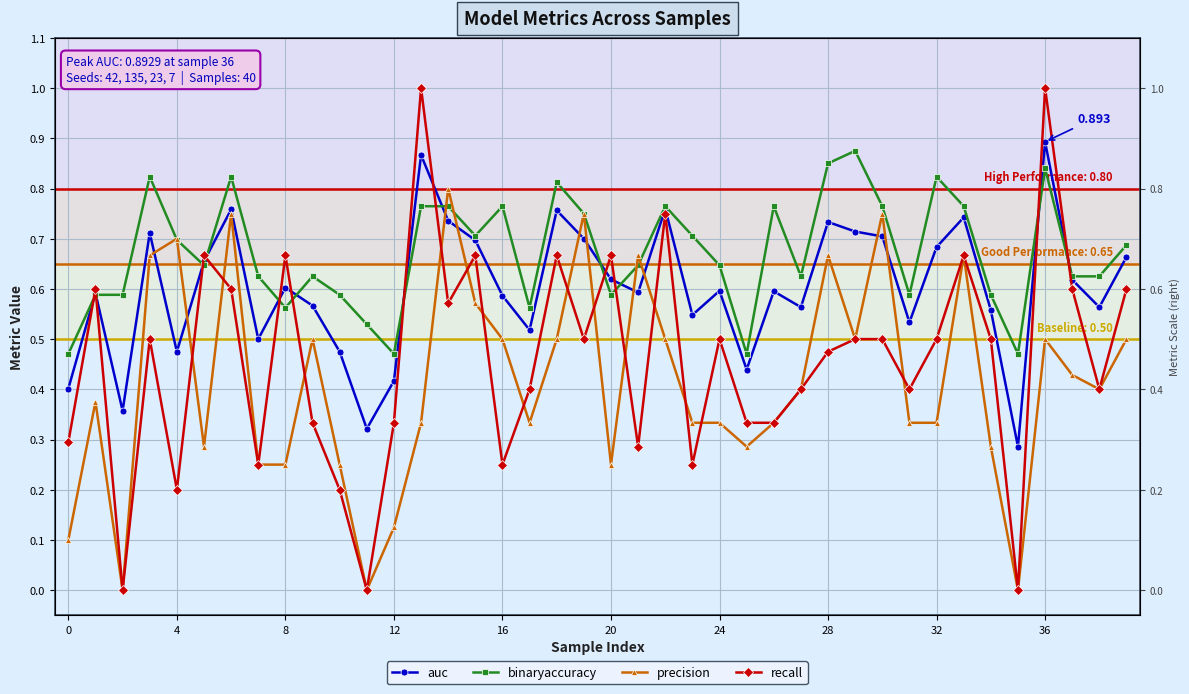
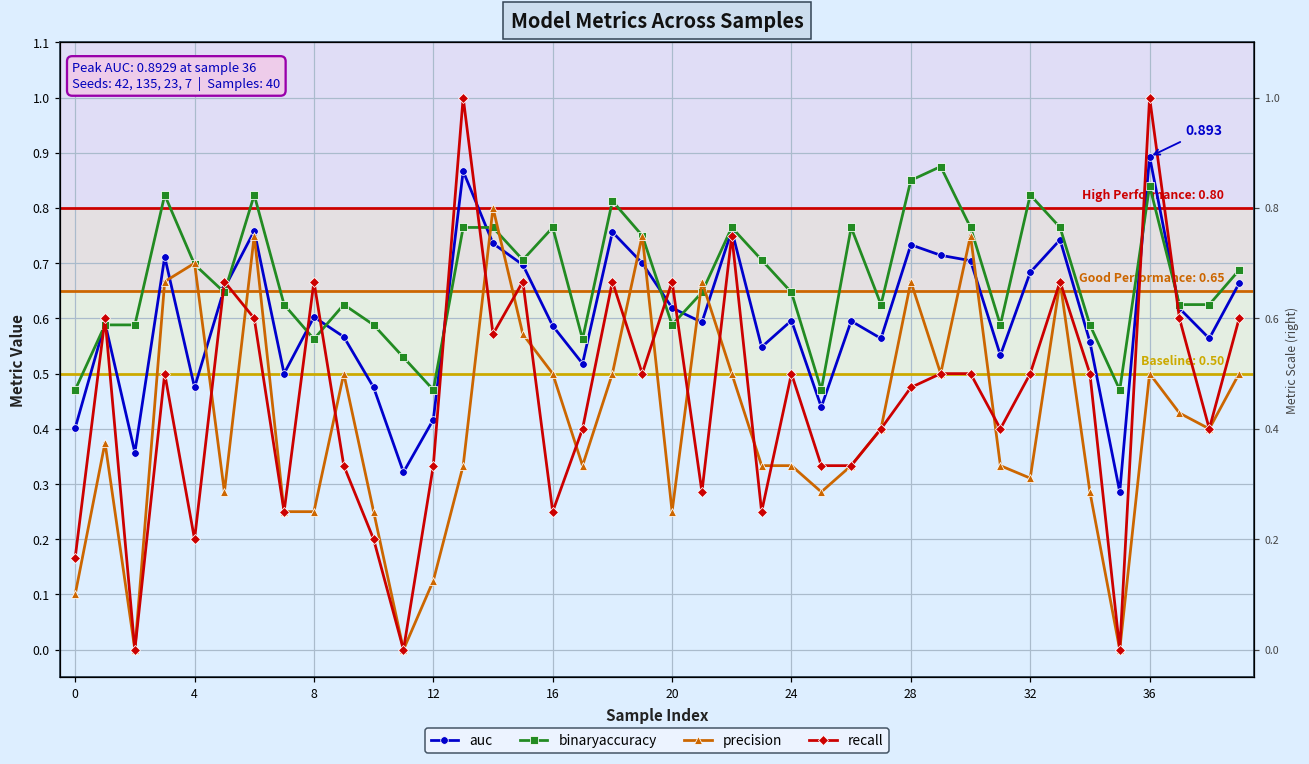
  {
    "auc": {
      "36": 0.893
    },
    "binaryaccuracy": {
      "0": 0.47,
      "8": 0.56,
      "12": 0.47,
      "16": 0.76,
      "20": 0.59,
      "24": 0.65,
      "28": 0.85,
      "32": 0.82
    },
    "precision": {
      "0": 0.10,
      "8": 0.25,
      "12": 0.13,
      "16": 0.50,
      "20": 0.25,
      "24": 0.33,
      "28": 0.67,
-     "32": 0.33
+     "32": 0.31
    },
    "recall": {
-     "0": 0.29,
+     "0": 0.17,
      "4": 0.20,
      "8": 0.67,
      "12": 0.33,
      "16": 0.25,
      "20": 0.67,
      "24": 0.50,
      "28": 0.47,
      "32": 0.50,
      "36": 1.00
    }
  }
